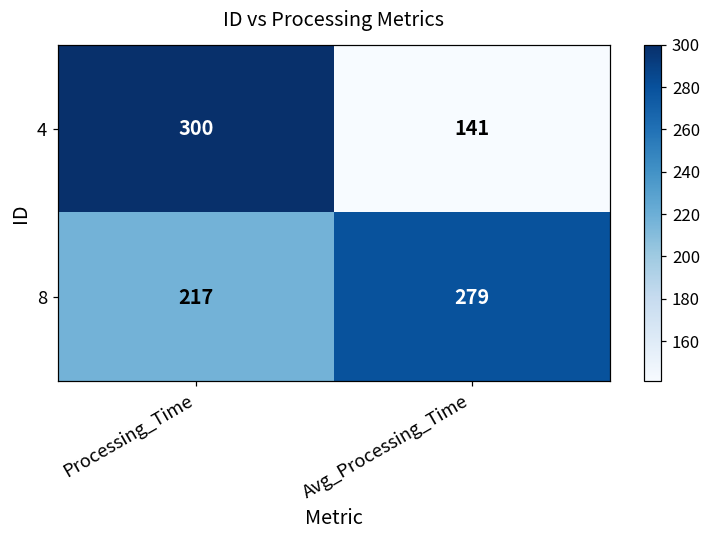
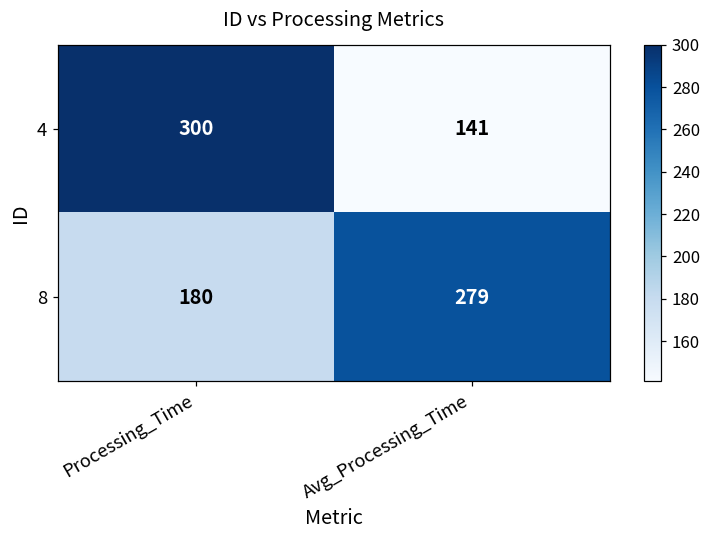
  {
    "4": {
      "Processing_Time": 300,
      "Avg_Processing_Time": 141
    },
    "8": {
-     "Processing_Time": 217,
+     "Processing_Time": 180,
      "Avg_Processing_Time": 279
    }
  }
